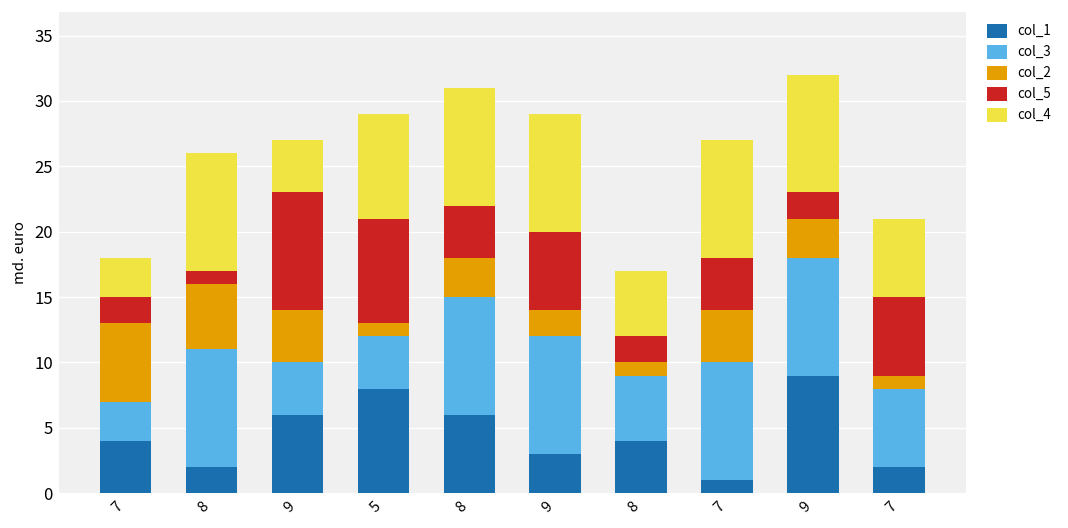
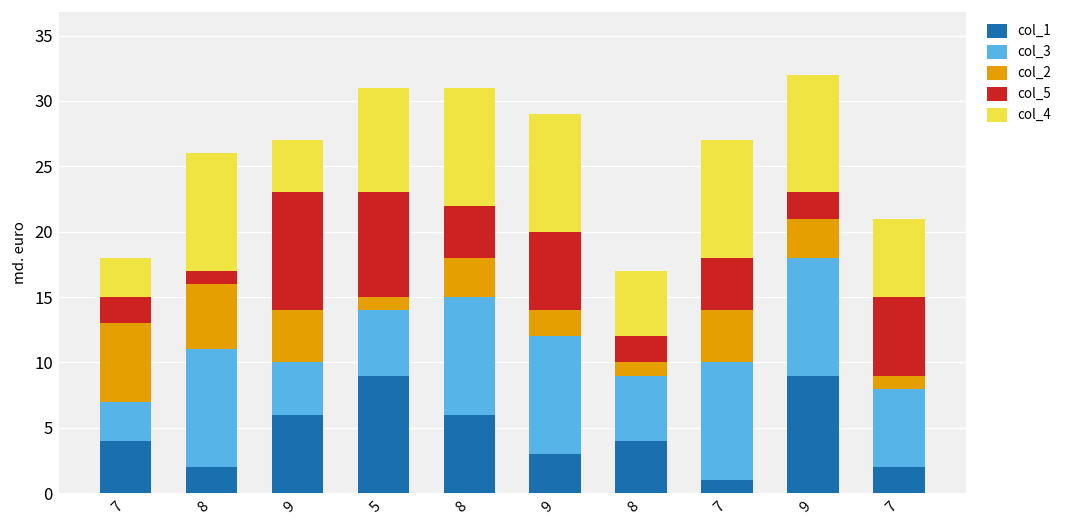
  {
    "col_1": {
-     "5": 8
+     "5": 9
    },
    "col_3": {
-     "5": 4
+     "5": 5
    },
    "col_2": {
      "5": 1
    },
    "col_5": {
      "5": 8
    },
    "col_4": {
      "5": 8
    }
  }
